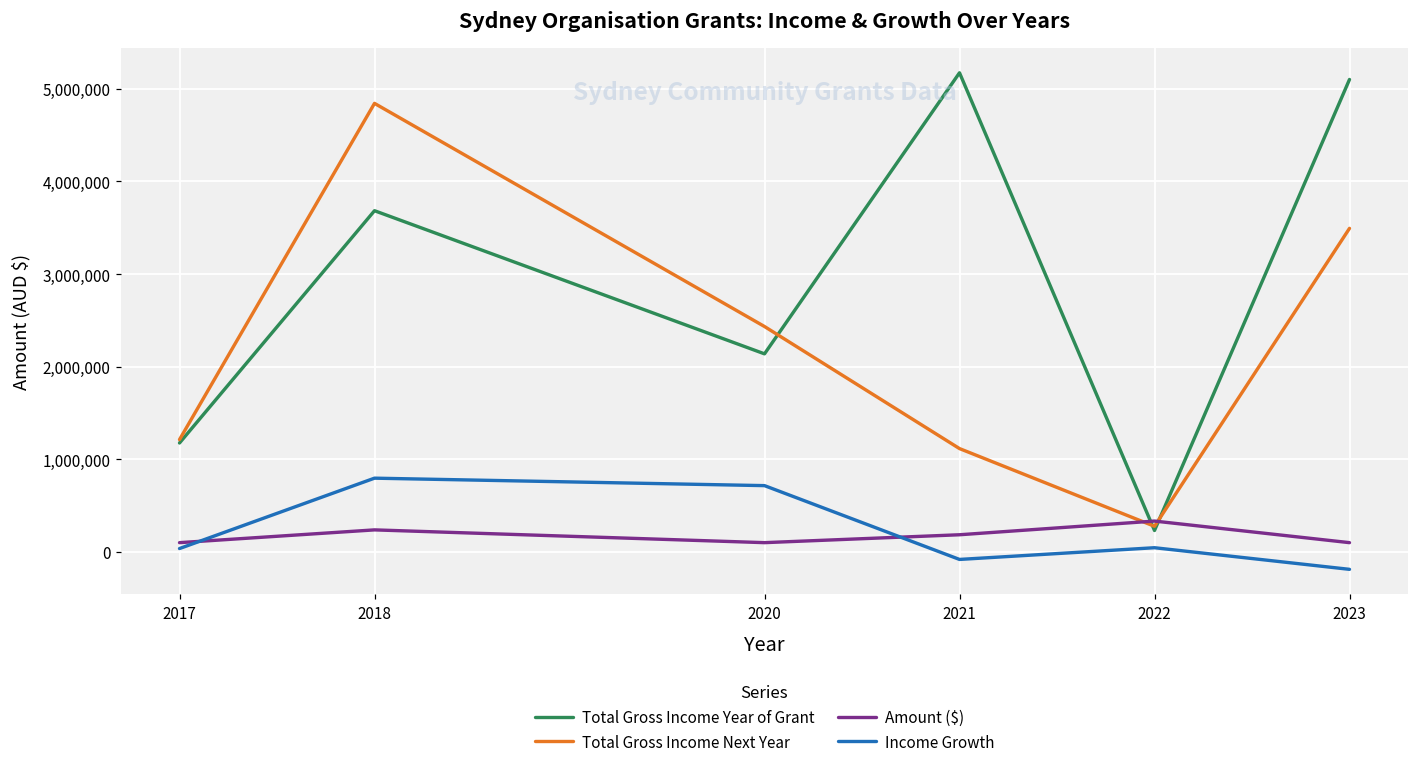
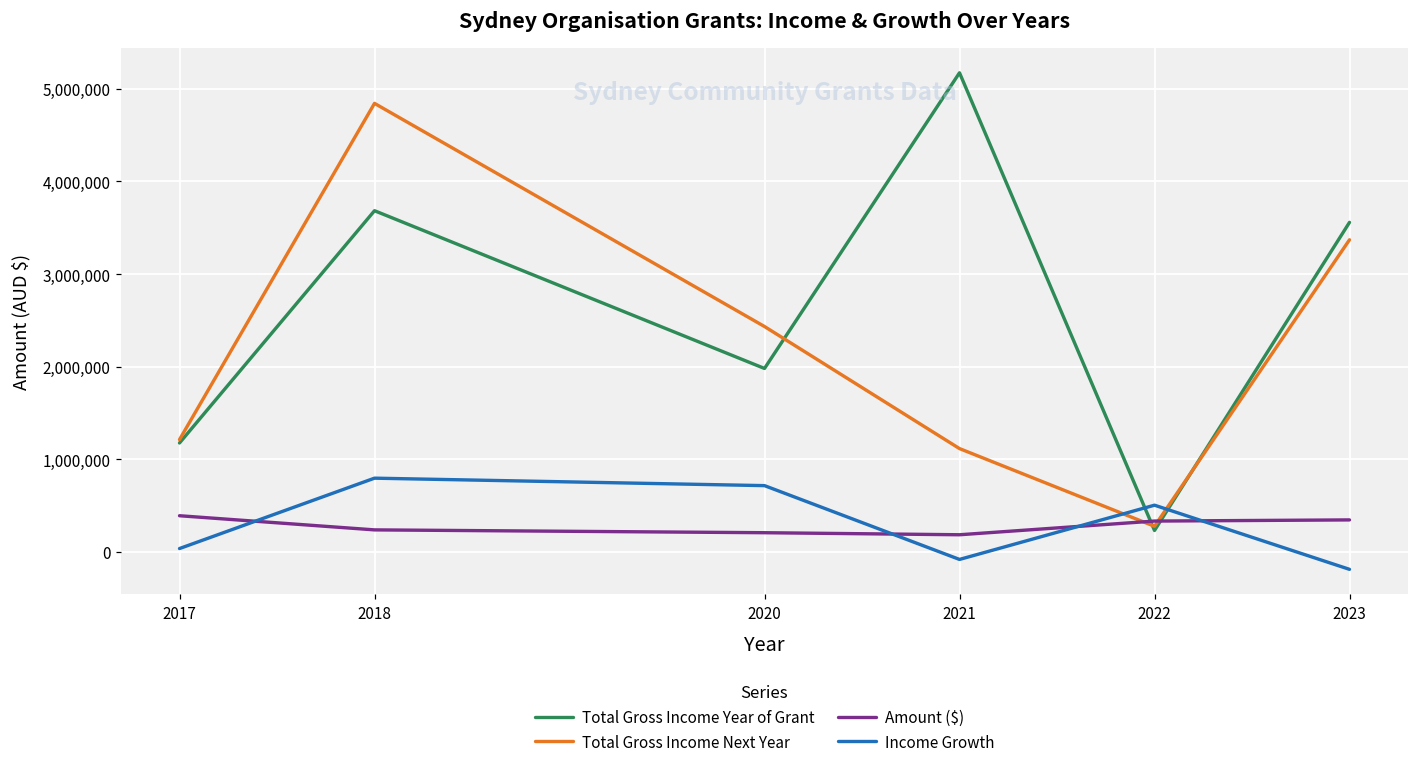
  {
    "Total Gross Income Year of Grant": {
      "2017": "1,200,000",
      "2018": "3,700,000",
-     "2020": "2,100,000",
+     "2020": "2,000,000",
      "2021": "5,200,000",
      "2022": "200,000",
-     "2023": "5,100,000"
+     "2023": "3,600,000"
    },
    "Total Gross Income Next Year": {
      "2017": "1,200,000",
      "2018": "4,800,000",
      "2020": "2,400,000",
      "2021": "1,100,000",
      "2022": "300,000",
-     "2023": "3,500,000"
+     "2023": "3,400,000"
    },
    "Amount ($)": {
-     "2017": "100,000",
+     "2017": "400,000",
      "2018": "200,000",
-     "2020": "100,000",
+     "2020": "200,000",
      "2021": "200,000",
      "2022": "300,000",
-     "2023": "100,000"
+     "2023": "300,000"
    },
    "Income Growth": {
      "2017": "0",
      "2018": "800,000",
      "2020": "700,000",
      "2021": "-100,000",
-     "2022": "0",
+     "2022": "500,000",
      "2023": "-200,000"
    }
  }
